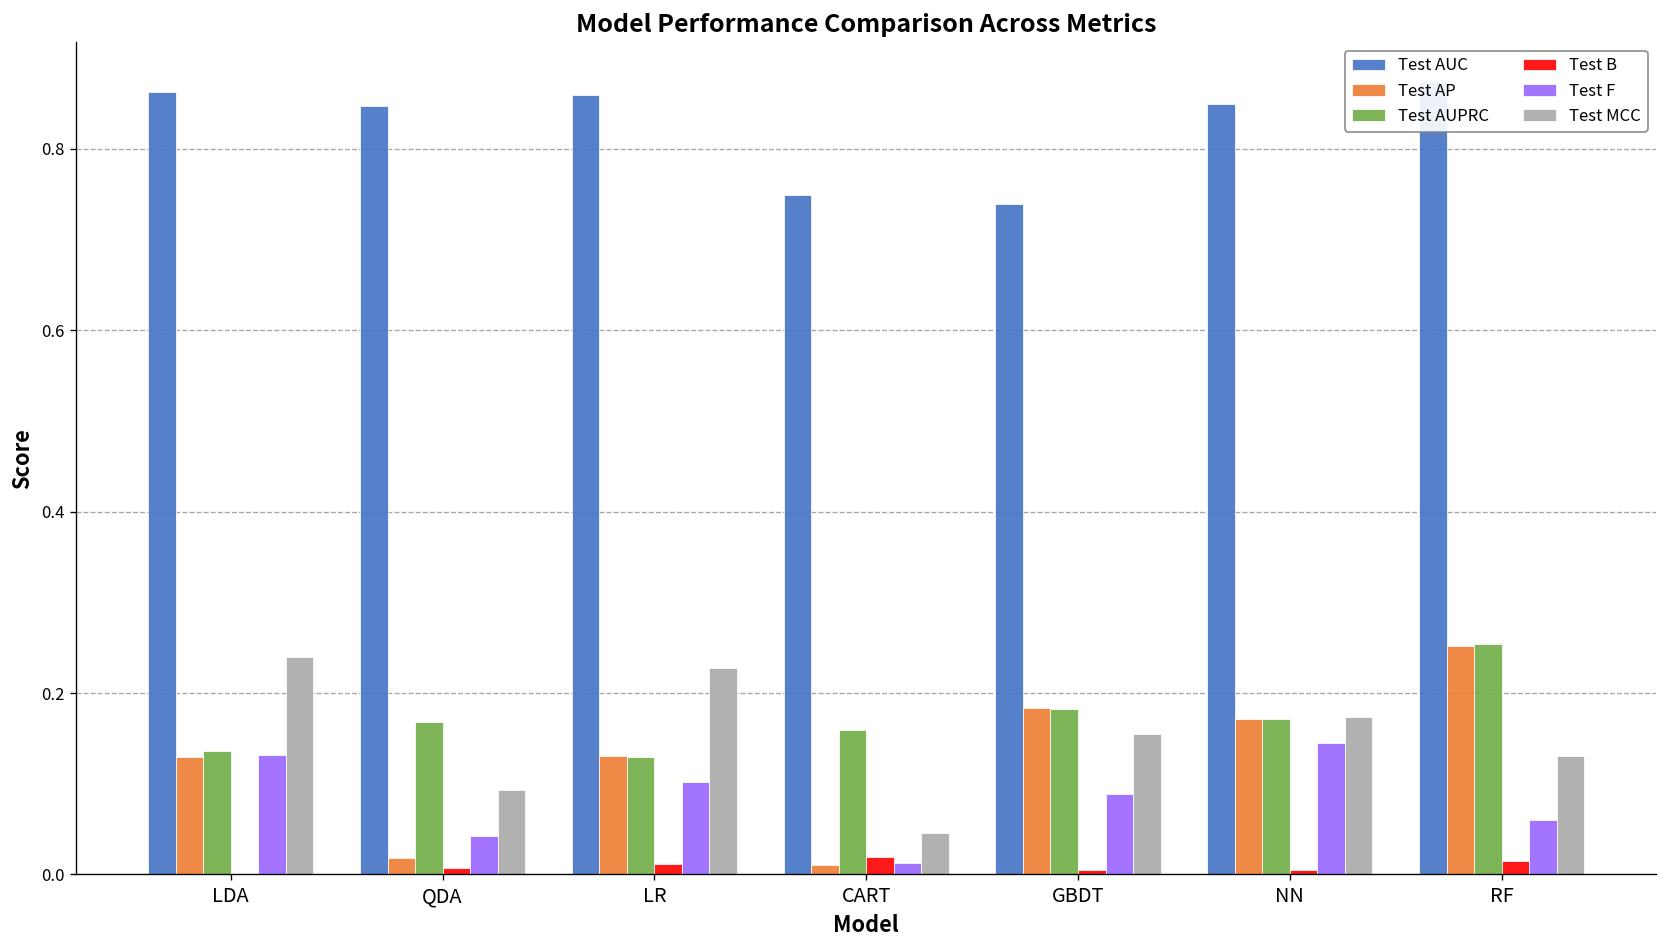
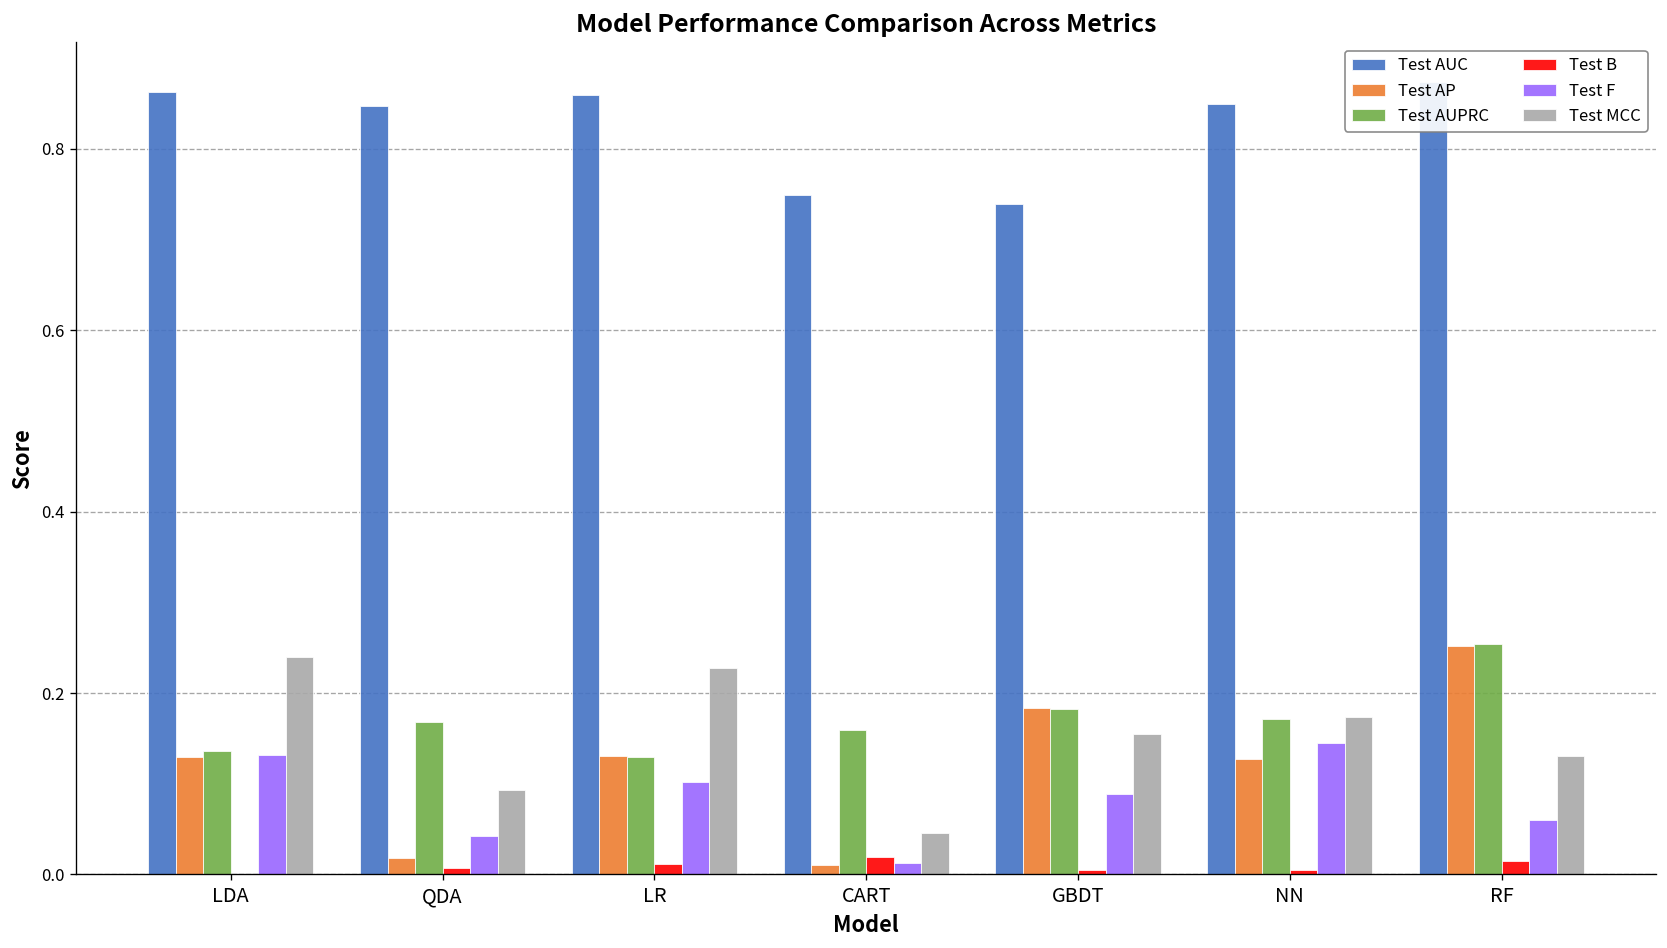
  {
    "Test AUC": {
      "LDA": 0.86,
      "QDA": 0.85,
      "LR": 0.86,
      "CART": 0.75,
      "GBDT": 0.74,
      "NN": 0.85
    },
    "Test AP": {
      "LDA": 0.13,
      "QDA": 0.02,
      "LR": 0.13,
      "CART": 0.01,
      "GBDT": 0.18,
-     "NN": 0.17,
+     "NN": 0.13,
      "RF": 0.25
    },
    "Test AUPRC": {
      "LDA": 0.14,
      "QDA": 0.17,
      "LR": 0.13,
      "CART": 0.16,
      "GBDT": 0.18,
      "NN": 0.17,
      "RF": 0.25
    },
    "Test B": {
      "QDA": 0.01,
      "LR": 0.01,
      "CART": 0.02,
      "GBDT": 0.01,
      "NN": 0.01,
      "RF": 0.01
    },
    "Test F": {
      "LDA": 0.13,
      "QDA": 0.04,
      "LR": 0.10,
      "CART": 0.01,
      "GBDT": 0.09,
      "NN": 0.15,
      "RF": 0.06
    },
    "Test MCC": {
      "LDA": 0.24,
      "QDA": 0.09,
      "LR": 0.23,
      "CART": 0.05,
      "GBDT": 0.16,
      "NN": 0.17,
      "RF": 0.13
    }
  }
